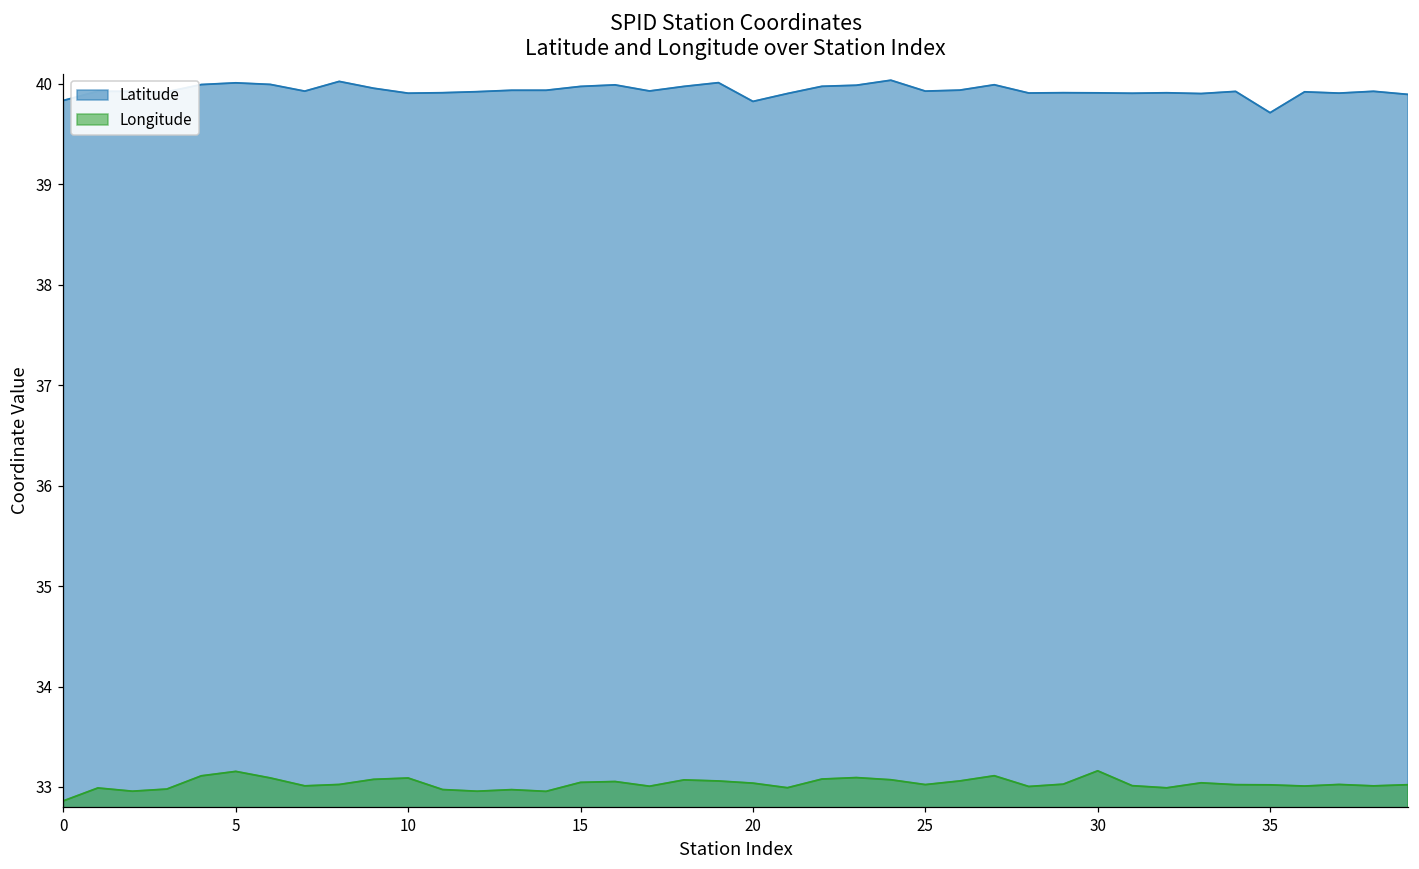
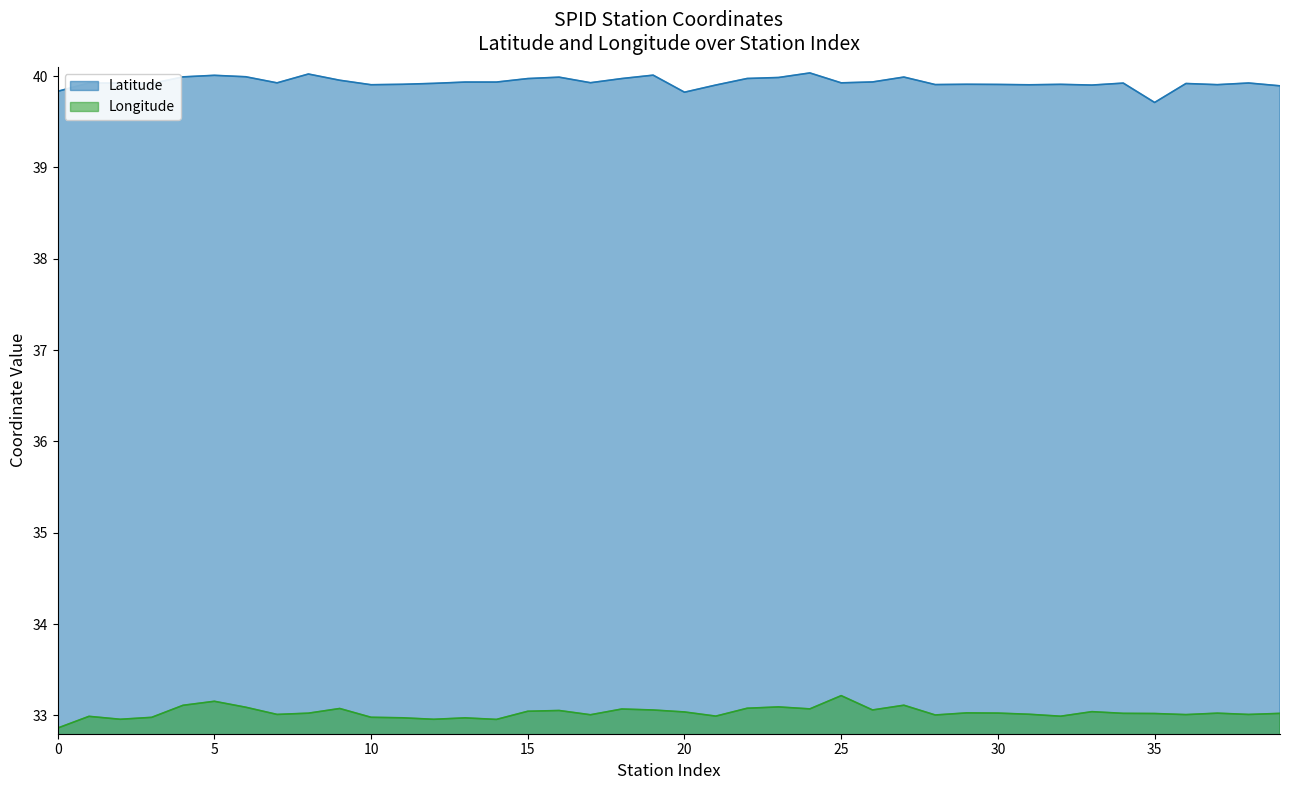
  {
    "Latitude": {
      "0": 39.8,
      "5": 40.0,
      "10": 39.9,
      "15": 40.0,
      "20": 39.8,
      "25": 39.9,
      "30": 39.9,
      "35": 39.7
    },
    "Longitude": {
      "0": 32.9,
      "5": 33.2,
-     "10": 33.1,
+     "10": 33.0,
      "15": 33.0,
      "20": 33.0,
-     "25": 33.0,
-     "30": 33.2,
+     "25": 33.2,
+     "30": 33.0,
      "35": 33.0
    }
  }
